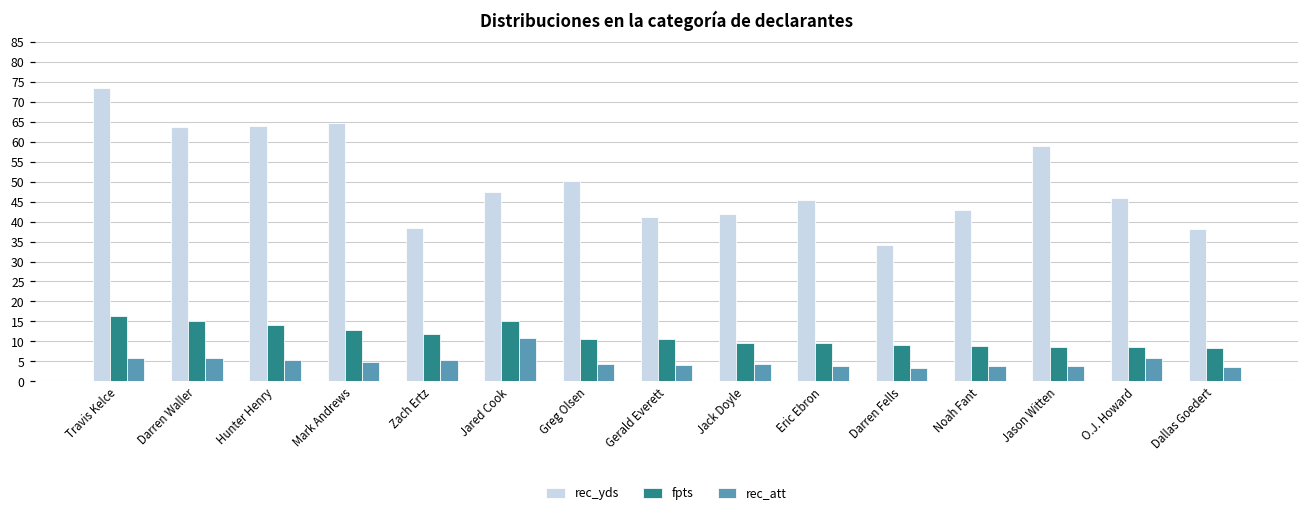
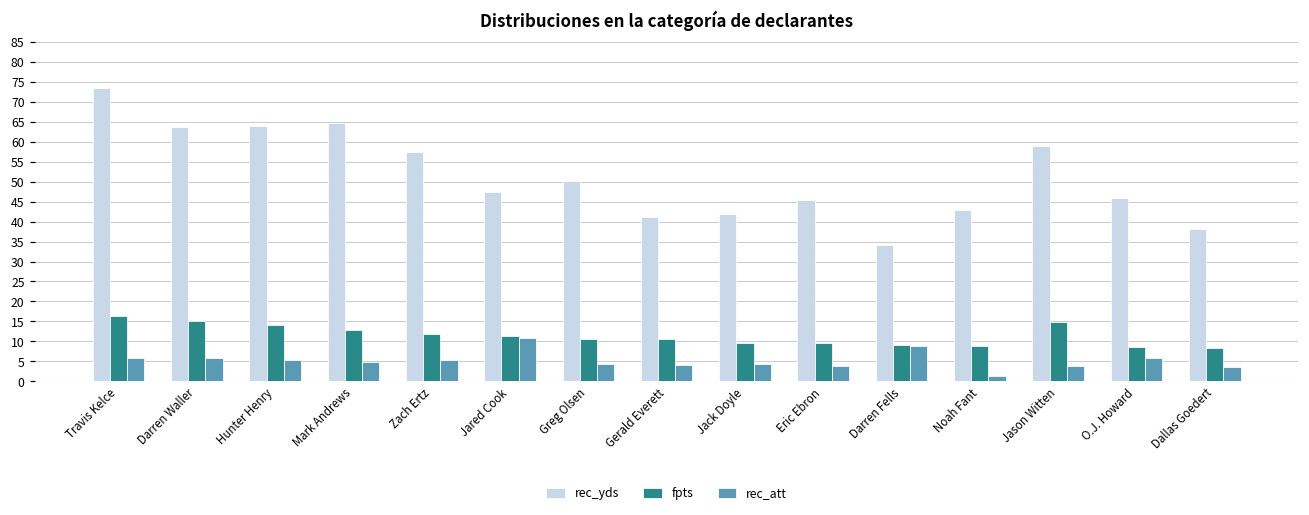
  {
    "rec_yds": {
      "Travis Kelce": 74,
      "Darren Waller": 64,
      "Hunter Henry": 64,
      "Mark Andrews": 65,
-     "Zach Ertz": 38,
+     "Zach Ertz": 58,
      "Jared Cook": 47,
      "Greg Olsen": 50,
      "Gerald Everett": 41,
      "Jack Doyle": 42,
      "Eric Ebron": 46,
      "Darren Fells": 34,
      "Noah Fant": 43,
      "Jason Witten": 59,
      "O.J. Howard": 46,
      "Dallas Goedert": 38
    },
    "fpts": {
      "Travis Kelce": 16,
      "Darren Waller": 15,
      "Hunter Henry": 14,
      "Mark Andrews": 13,
      "Zach Ertz": 12,
-     "Jared Cook": 15,
+     "Jared Cook": 11,
      "Greg Olsen": 11,
      "Gerald Everett": 11,
      "Jack Doyle": 10,
      "Eric Ebron": 10,
      "Darren Fells": 9,
      "Noah Fant": 9,
-     "Jason Witten": 9,
+     "Jason Witten": 15,
      "O.J. Howard": 9,
      "Dallas Goedert": 8
    },
    "rec_att": {
      "Travis Kelce": 6,
      "Darren Waller": 6,
      "Hunter Henry": 5,
      "Mark Andrews": 5,
      "Zach Ertz": 5,
      "Jared Cook": 11,
      "Greg Olsen": 4,
      "Gerald Everett": 4,
      "Jack Doyle": 4,
      "Eric Ebron": 4,
-     "Darren Fells": 3,
-     "Noah Fant": 4,
+     "Darren Fells": 9,
+     "Noah Fant": 1,
      "Jason Witten": 4,
      "O.J. Howard": 6,
      "Dallas Goedert": 4
    }
  }
